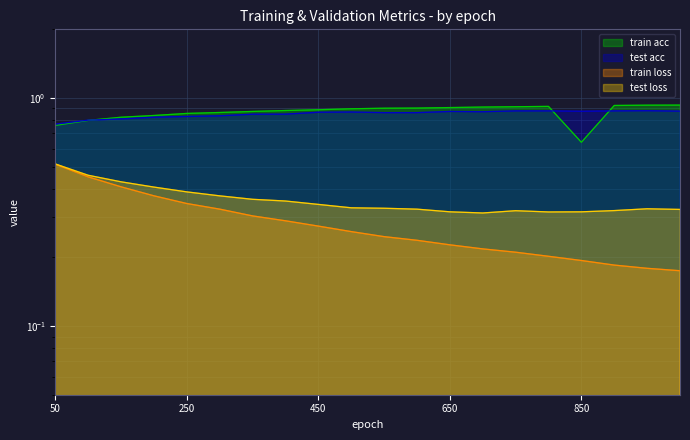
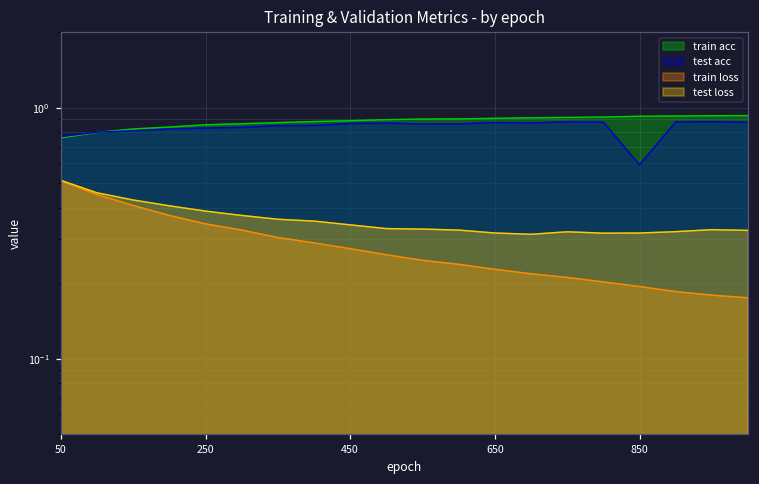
  {
    "train acc": {
      "250": 0.86,
      "650": 0.91,
-     "850": 0.64
+     "850": 0.93
    },
    "test acc": {
      "250": 0.83,
      "650": 0.87,
-     "850": 0.88
+     "850": 0.59
    }
  }
